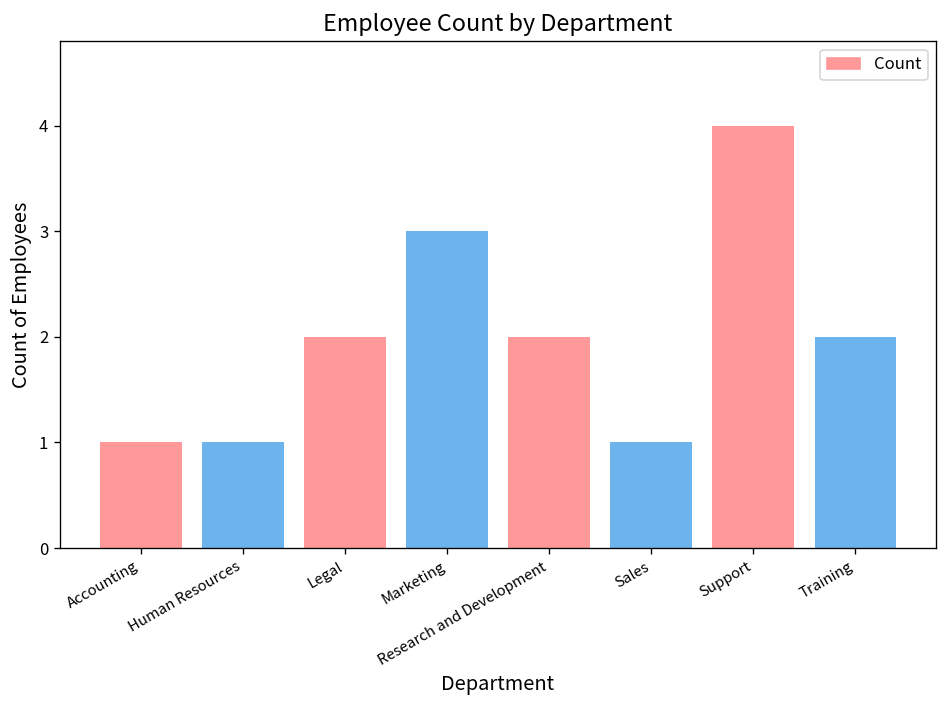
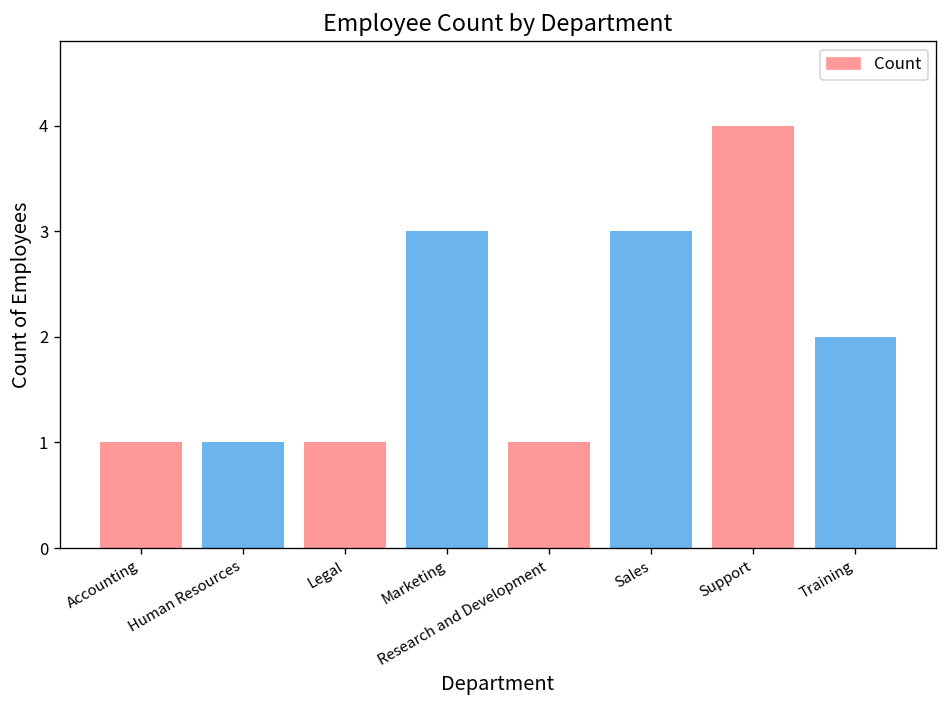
  {
    "Accounting": 1,
    "Human Resources": 1,
-   "Legal": 2,
+   "Legal": 1,
    "Marketing": 3,
-   "Research and Development": 2,
-   "Sales": 1,
+   "Research and Development": 1,
+   "Sales": 3,
    "Support": 4,
    "Training": 2
  }
